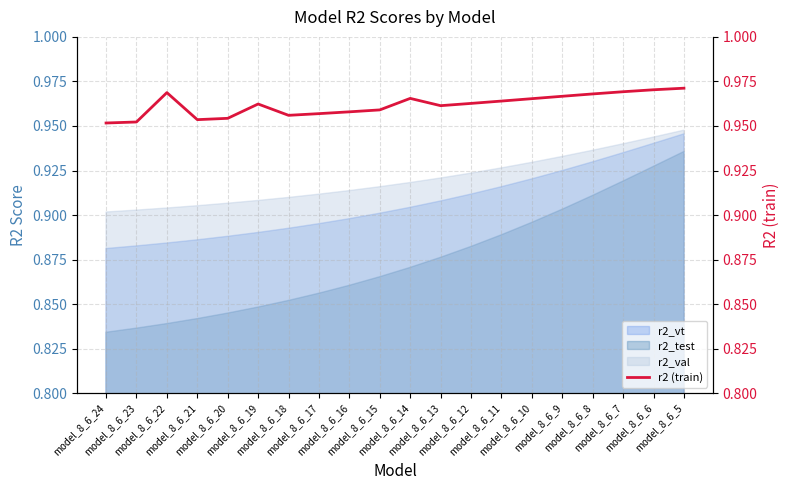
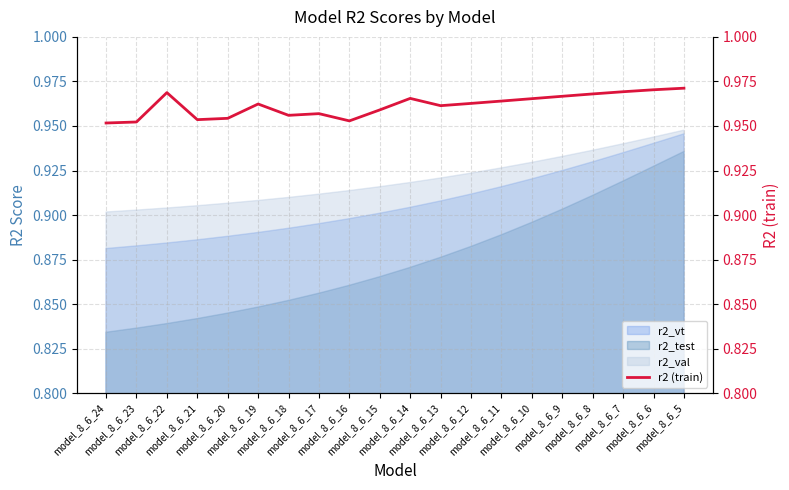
  {
    "r2 (train)": {
      "model_8_6_24": 0.952,
      "model_8_6_23": 0.952,
      "model_8_6_22": 0.969,
      "model_8_6_21": 0.954,
      "model_8_6_20": 0.954,
      "model_8_6_19": 0.962,
      "model_8_6_18": 0.956,
      "model_8_6_17": 0.957,
-     "model_8_6_16": 0.958,
+     "model_8_6_16": 0.953,
      "model_8_6_15": 0.959,
      "model_8_6_14": 0.965,
      "model_8_6_13": 0.961,
      "model_8_6_12": 0.963,
      "model_8_6_11": 0.964,
      "model_8_6_10": 0.965,
      "model_8_6_9": 0.967,
      "model_8_6_8": 0.968,
      "model_8_6_7": 0.969,
      "model_8_6_6": 0.970,
      "model_8_6_5": 0.971
    }
  }
